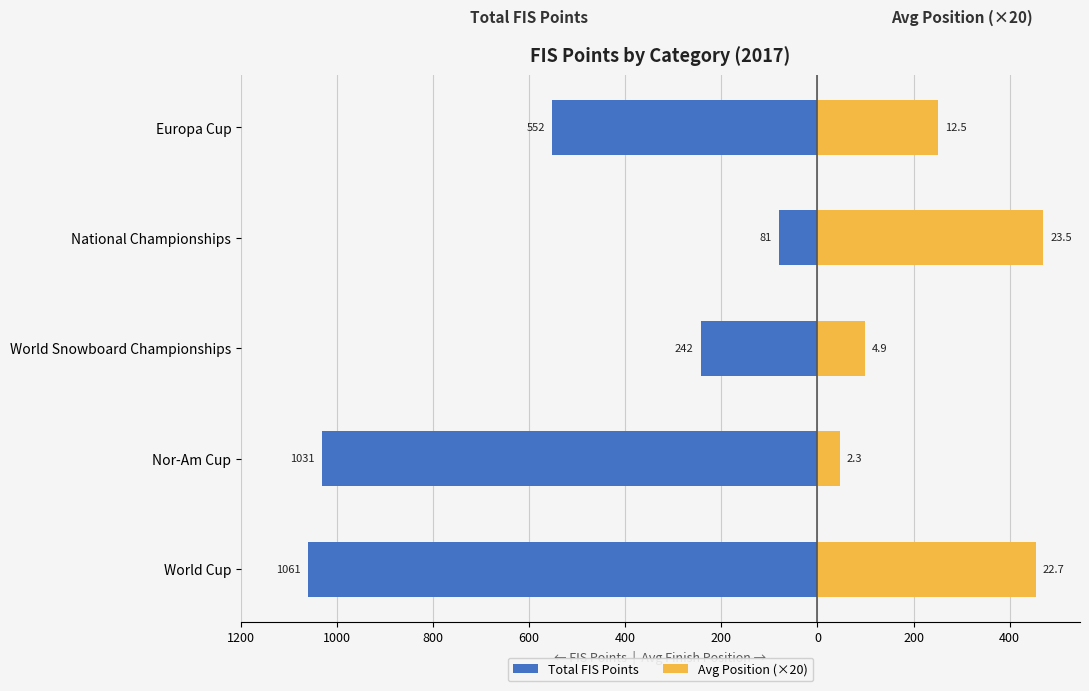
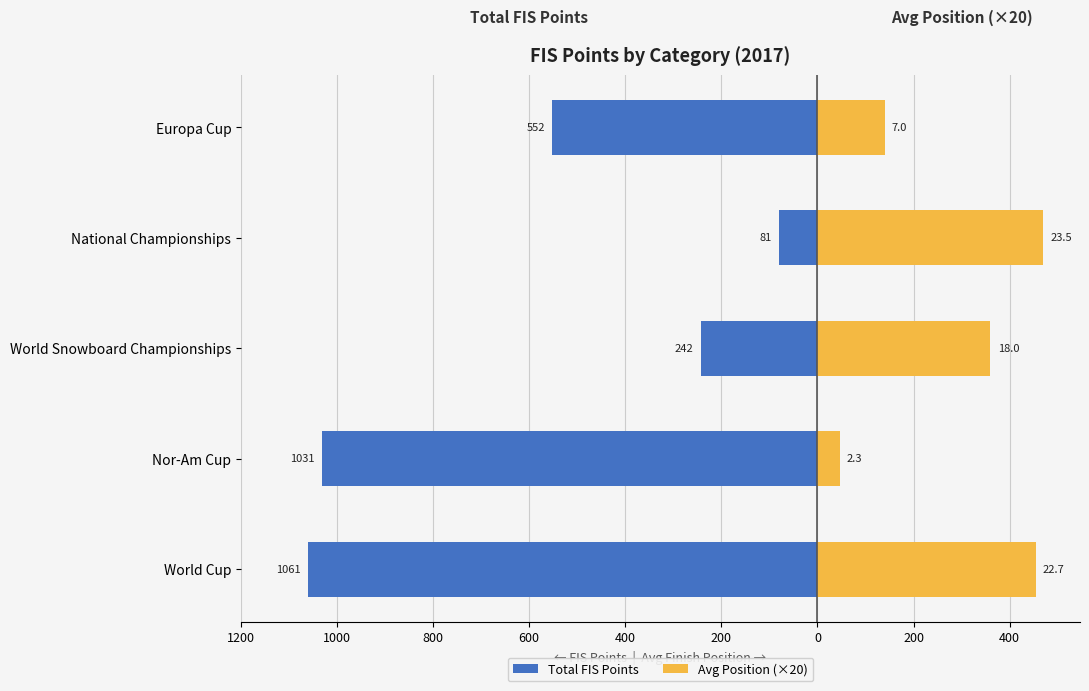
  {
    "Avg Position (×20)": {
-     "Europa Cup": 12.5,
-     "World Snowboard Championships": 4.9
+     "Europa Cup": 7.0,
+     "World Snowboard Championships": 18.0
    }
  }
